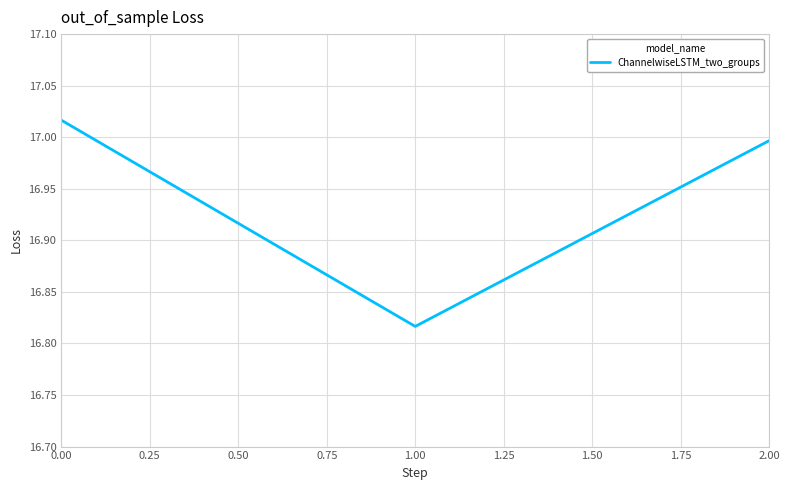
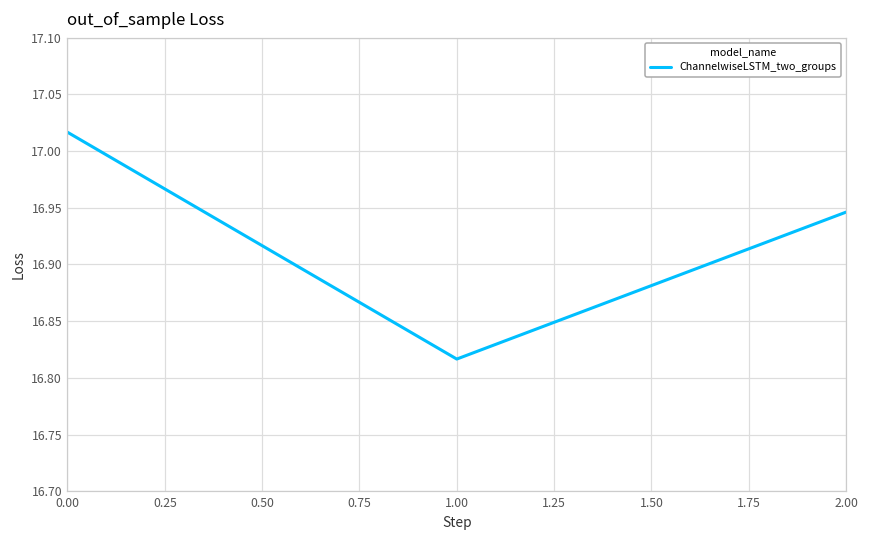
  {
    "0.00": 17.017,
    "1.00": 16.817,
-   "2.00": 16.997
+   "2.00": 16.946
  }
